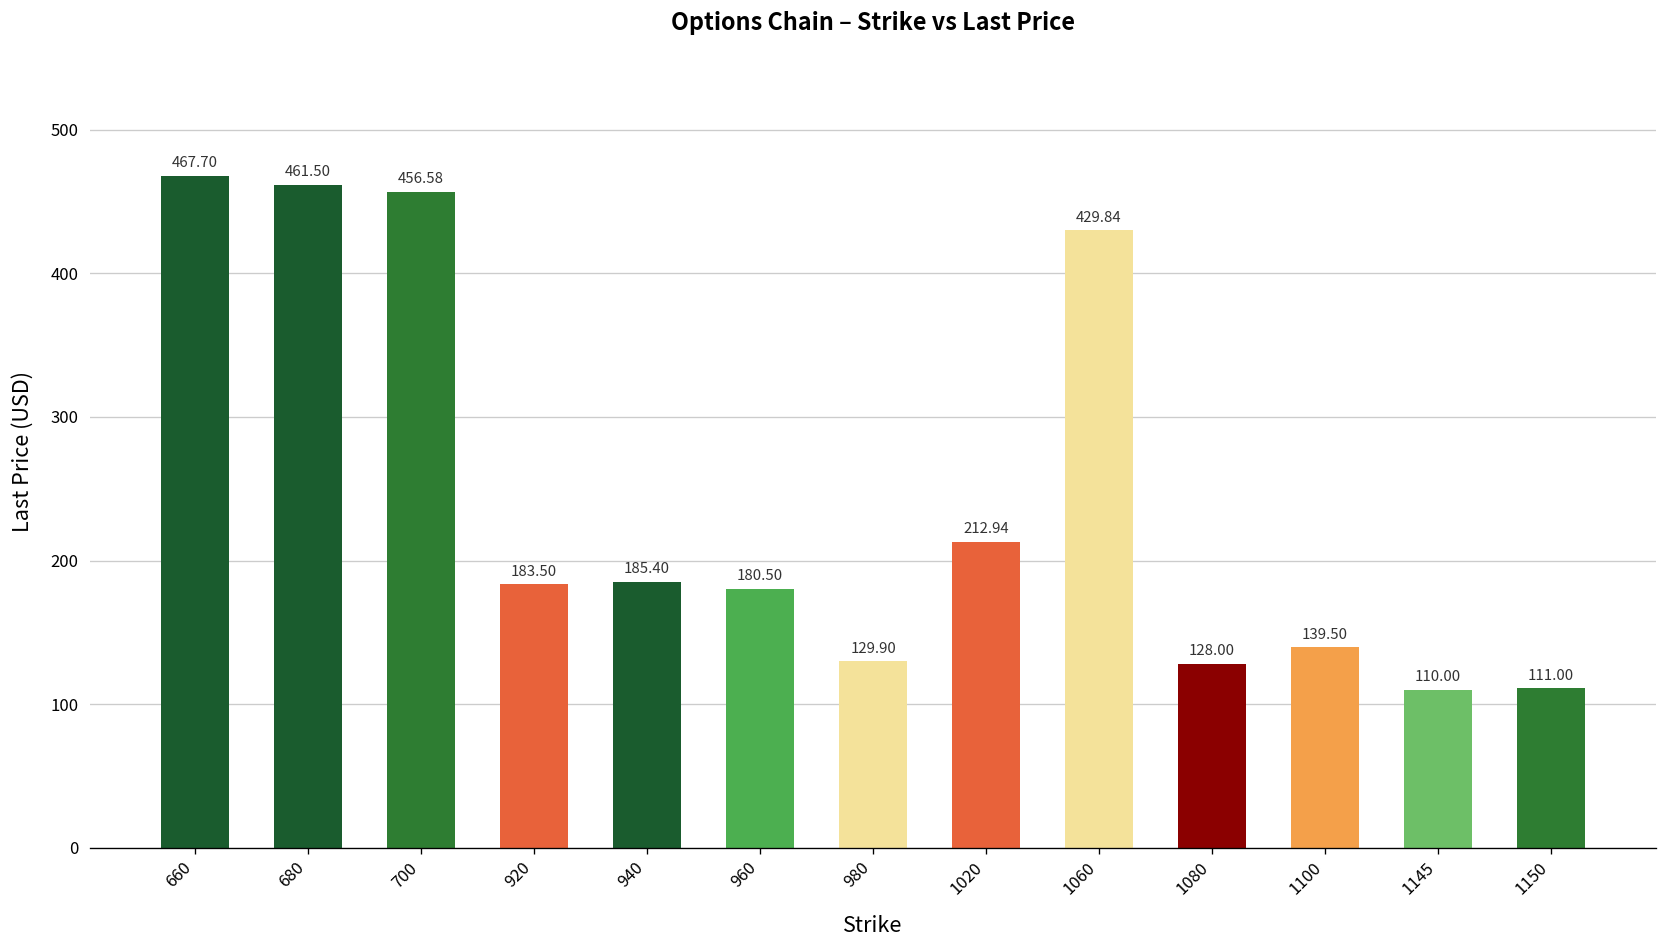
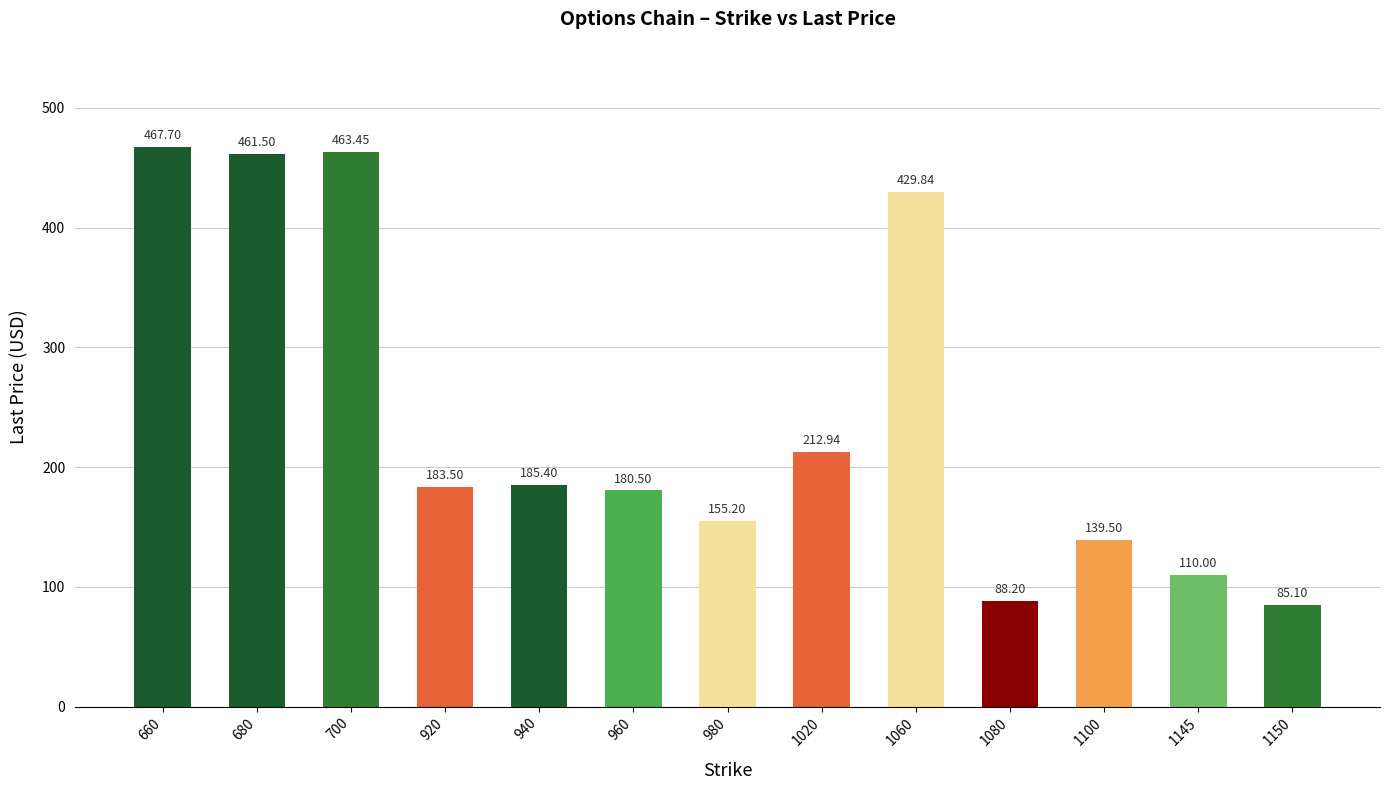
  {
    "660": 467.70,
    "680": 461.50,
-   "700": 456.58,
+   "700": 463.45,
    "920": 183.50,
    "940": 185.40,
    "960": 180.50,
-   "980": 129.90,
+   "980": 155.20,
    "1020": 212.94,
    "1060": 429.84,
-   "1080": 128.00,
+   "1080": 88.20,
    "1100": 139.50,
    "1145": 110.00,
-   "1150": 111.00
+   "1150": 85.10
  }
